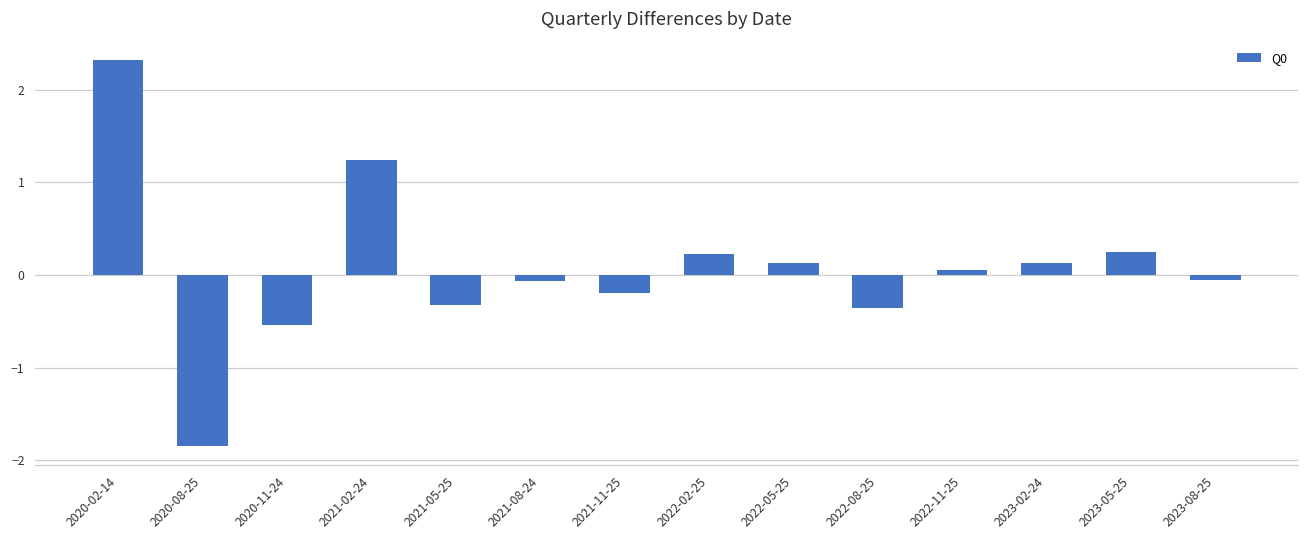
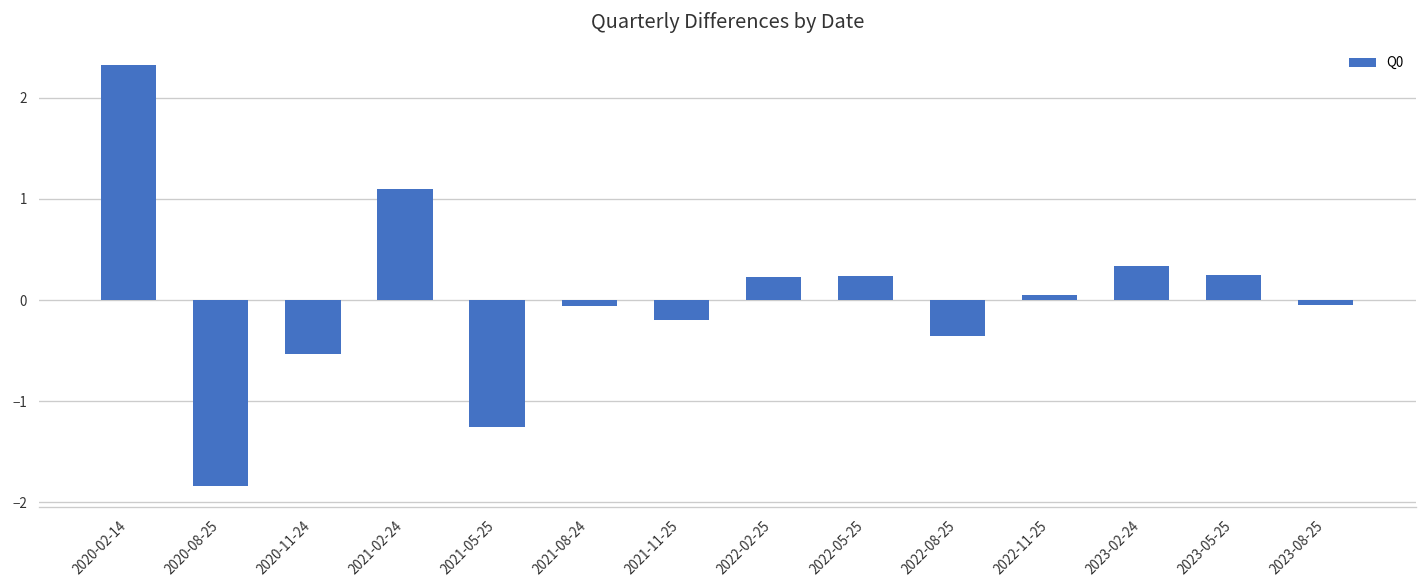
  {
    "2020-02-14": 2.3,
    "2020-08-25": -1.8,
    "2020-11-24": -0.5,
-   "2021-02-24": 1.2,
-   "2021-05-25": -0.3,
+   "2021-02-24": 1.1,
+   "2021-05-25": -1.3,
    "2021-08-24": -0.1,
    "2021-11-25": -0.2,
    "2022-02-25": 0.2,
-   "2022-05-25": 0.1,
+   "2022-05-25": 0.2,
    "2022-08-25": -0.4,
    "2022-11-25": 0.1,
-   "2023-02-24": 0.1,
+   "2023-02-24": 0.3,
    "2023-05-25": 0.2,
    "2023-08-25": -0.1
  }
